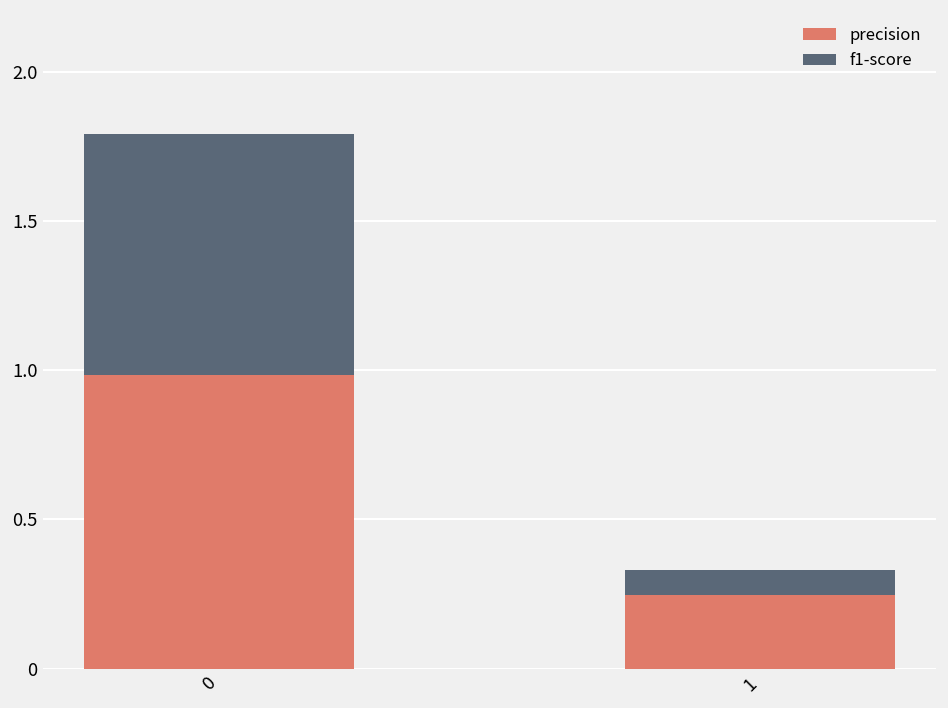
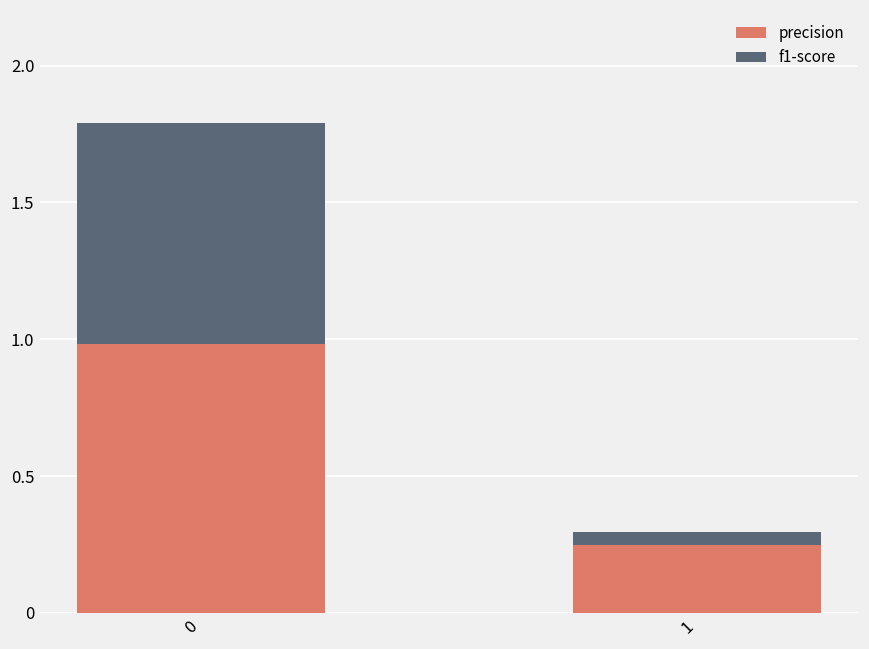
  {
    "precision": {
      "0": 0.98,
      "1": 0.25
    },
    "f1-score": {
      "0": 0.81,
-     "1": 0.08
+     "1": 0.05
    }
  }
